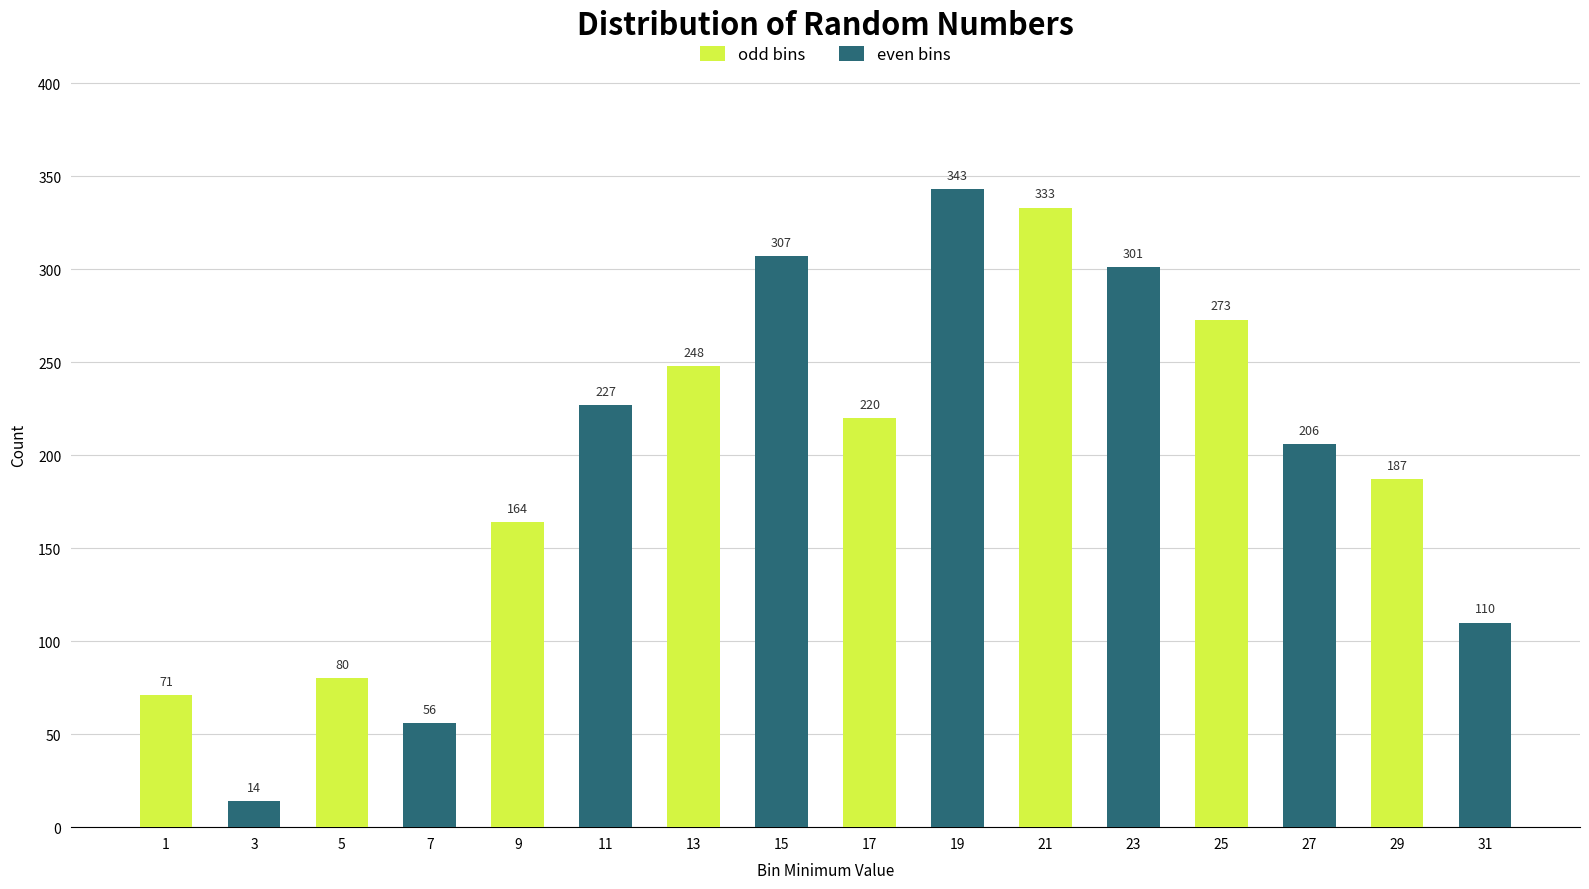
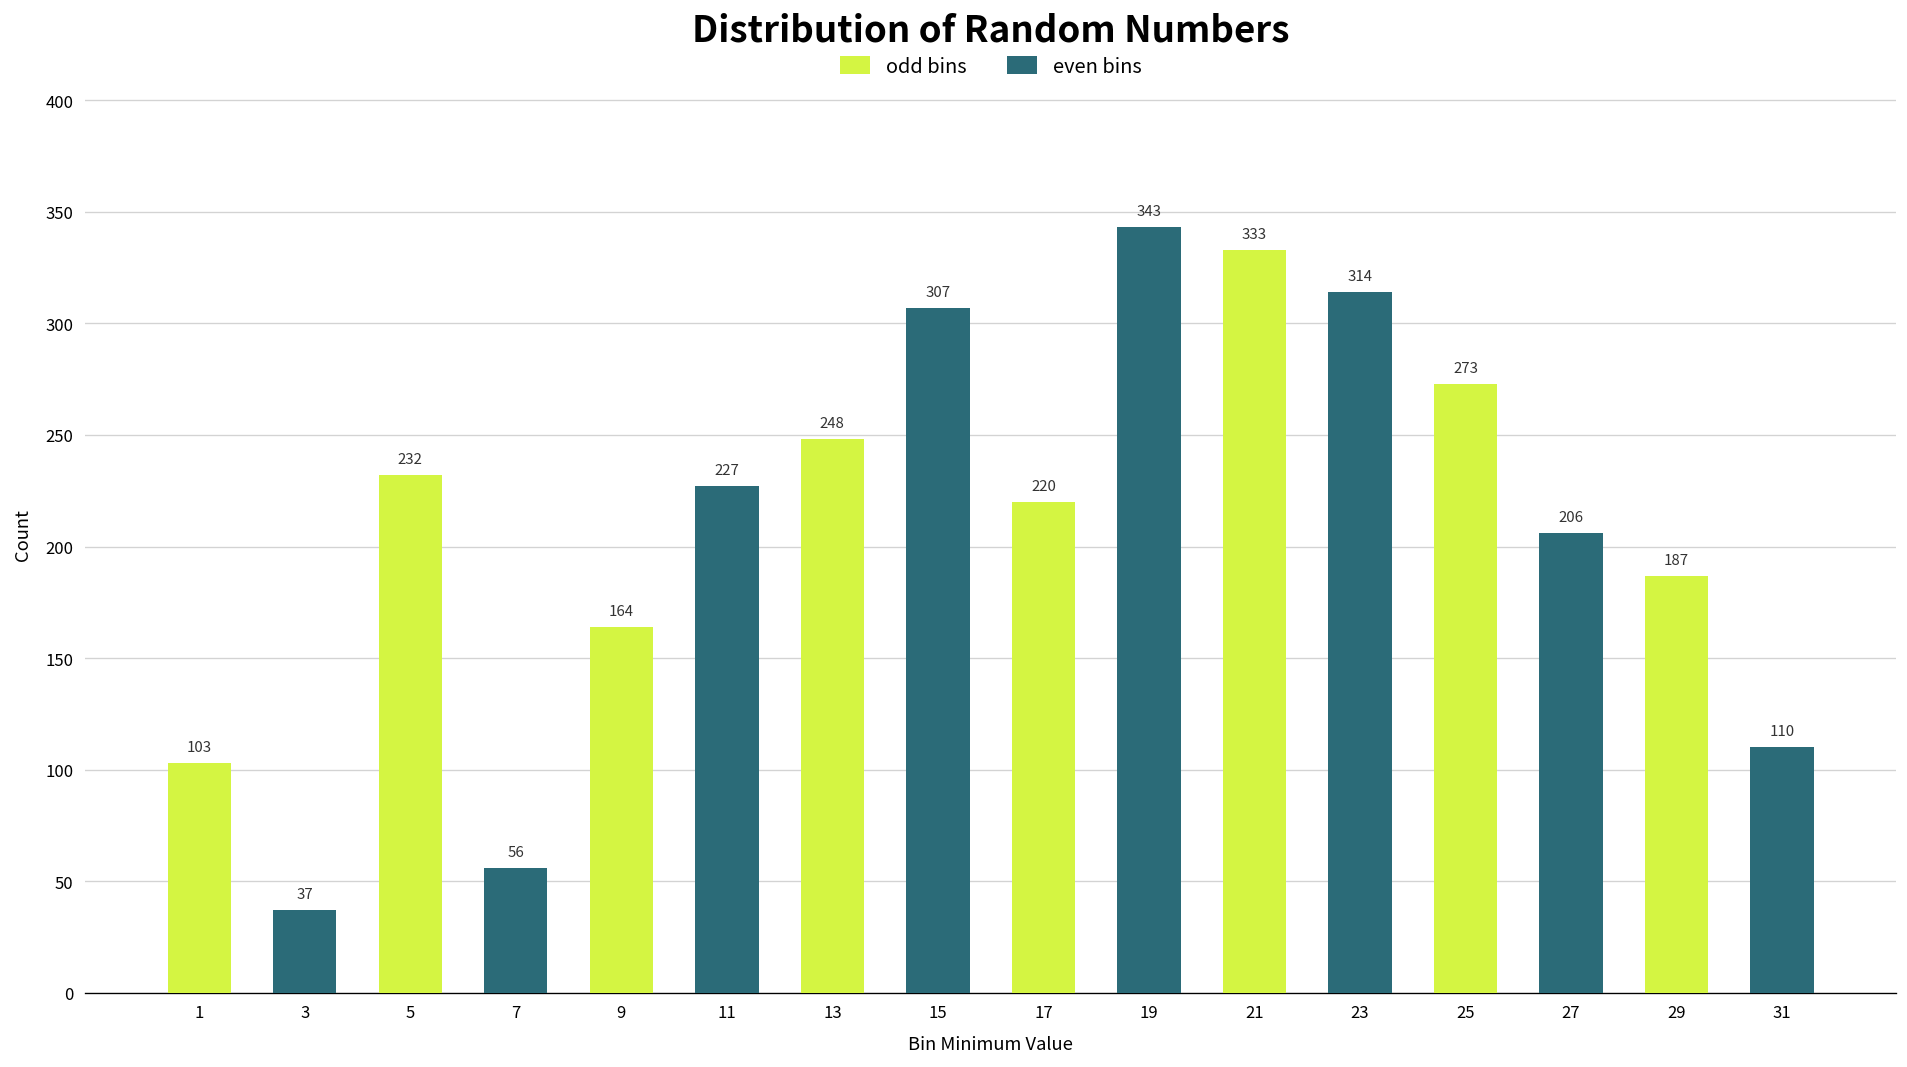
  {
    "odd bins": {
-     "1": 71,
-     "5": 80,
+     "1": 103,
+     "5": 232,
      "9": 164,
      "13": 248,
      "17": 220,
      "21": 333,
      "25": 273,
      "29": 187
    },
    "even bins": {
-     "3": 14,
+     "3": 37,
      "7": 56,
      "11": 227,
      "15": 307,
      "19": 343,
-     "23": 301,
+     "23": 314,
      "27": 206,
      "31": 110
    }
  }
